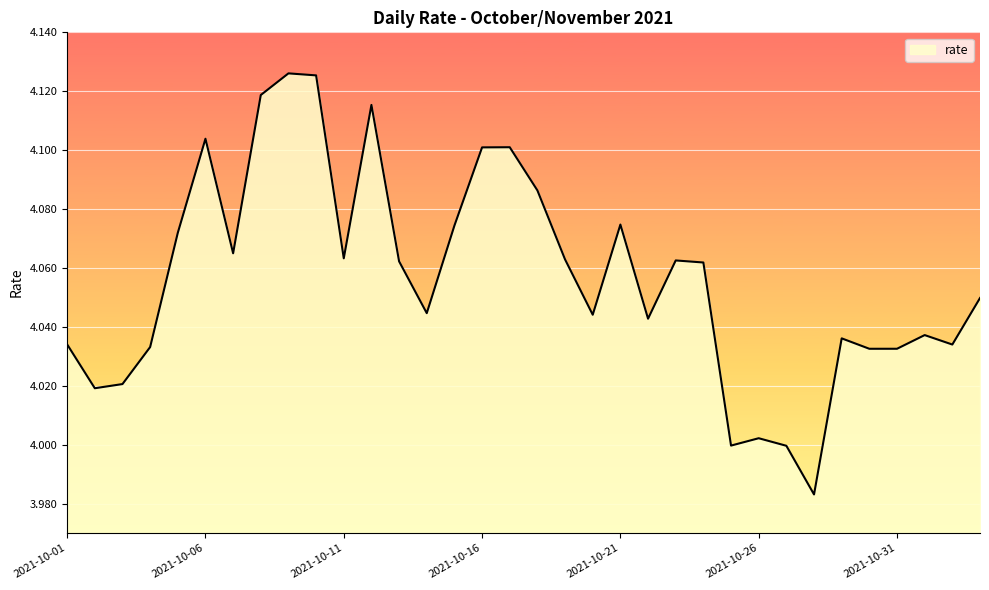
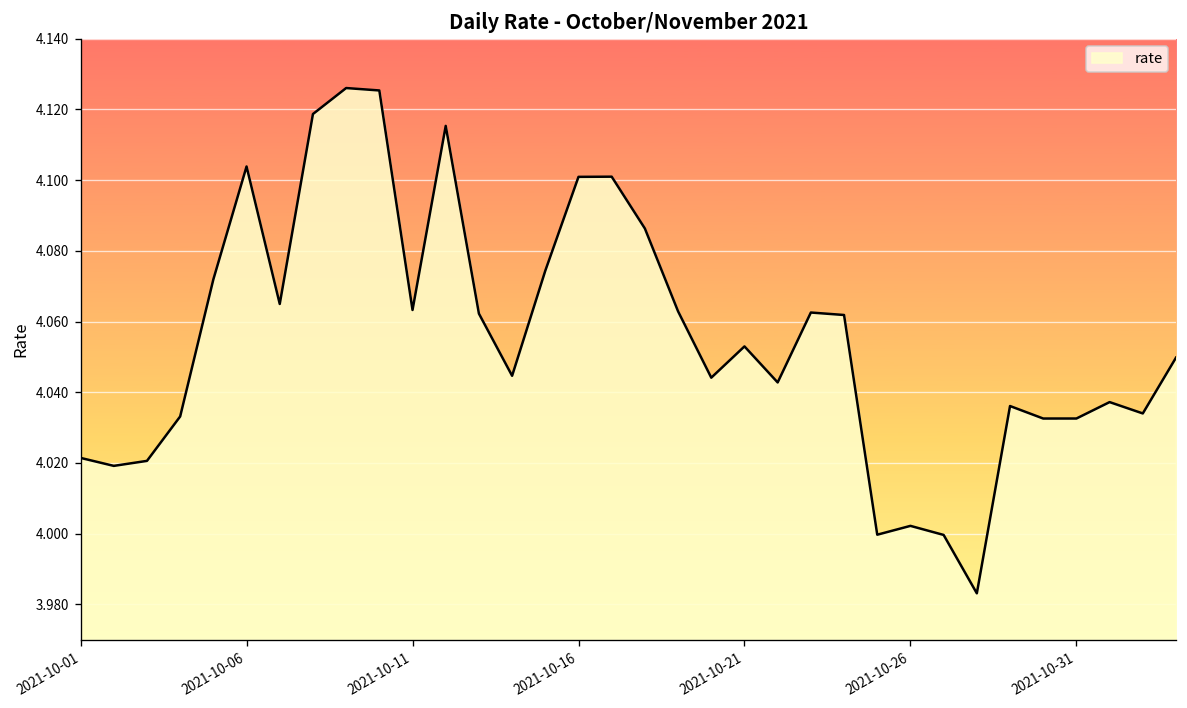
  {
-   "2021-10-01": 4.034,
+   "2021-10-01": 4.021,
    "2021-10-06": 4.104,
    "2021-10-11": 4.063,
    "2021-10-16": 4.101,
-   "2021-10-21": 4.075,
+   "2021-10-21": 4.053,
    "2021-10-26": 4.002,
    "2021-10-31": 4.033
  }
